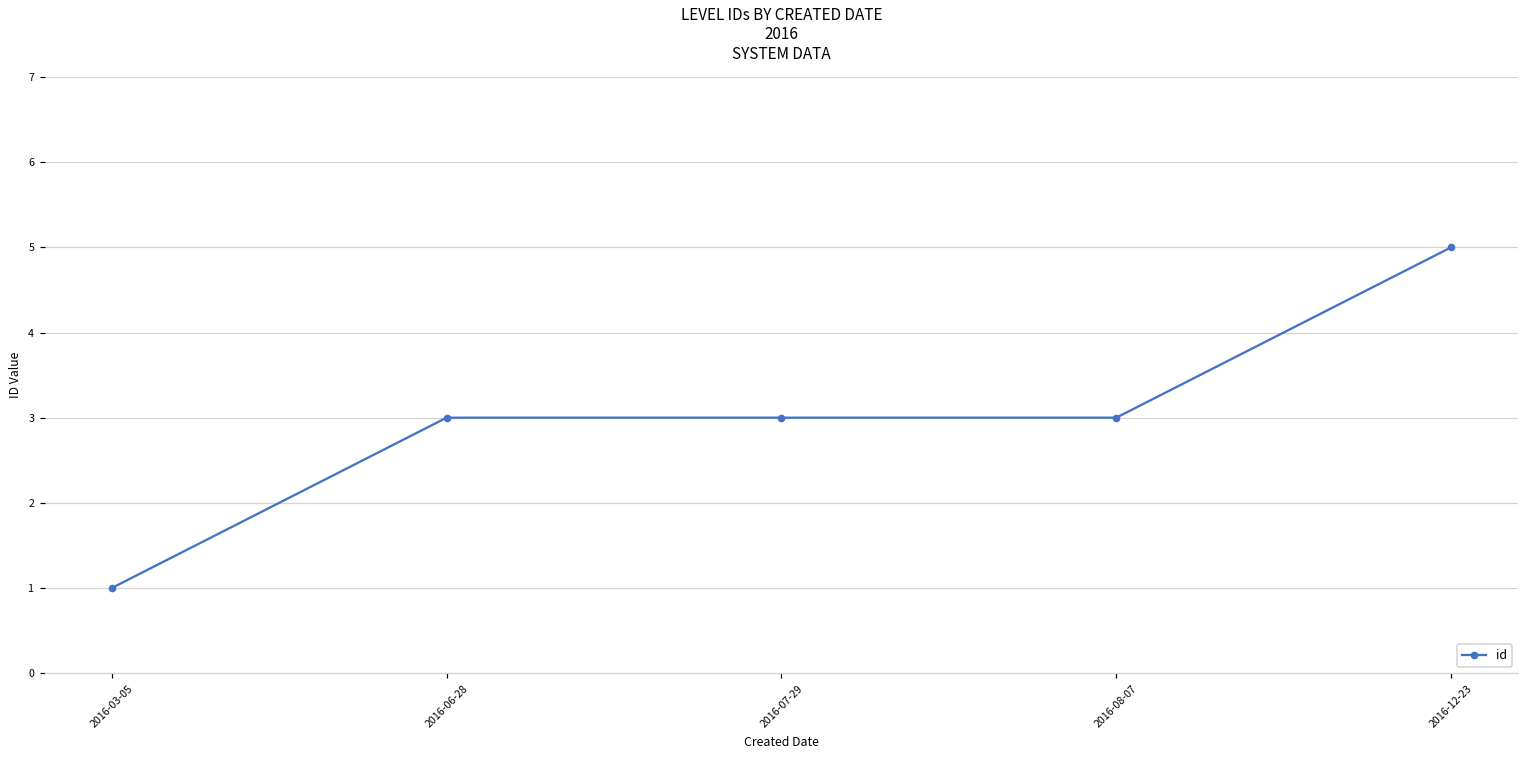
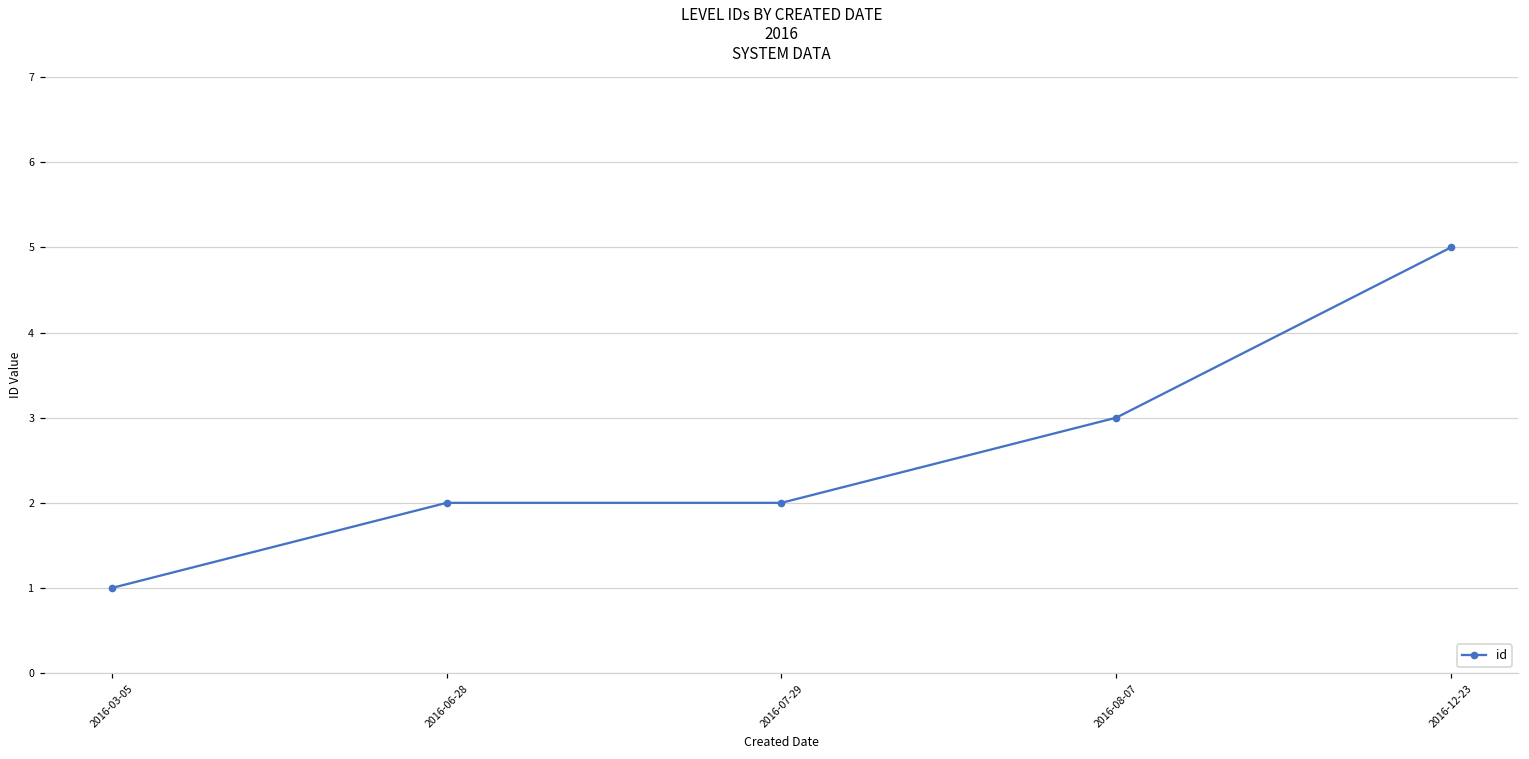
  {
    "2016-03-05": 1,
-   "2016-06-28": 3,
-   "2016-07-29": 3,
+   "2016-06-28": 2,
+   "2016-07-29": 2,
    "2016-08-07": 3,
    "2016-12-23": 5
  }
